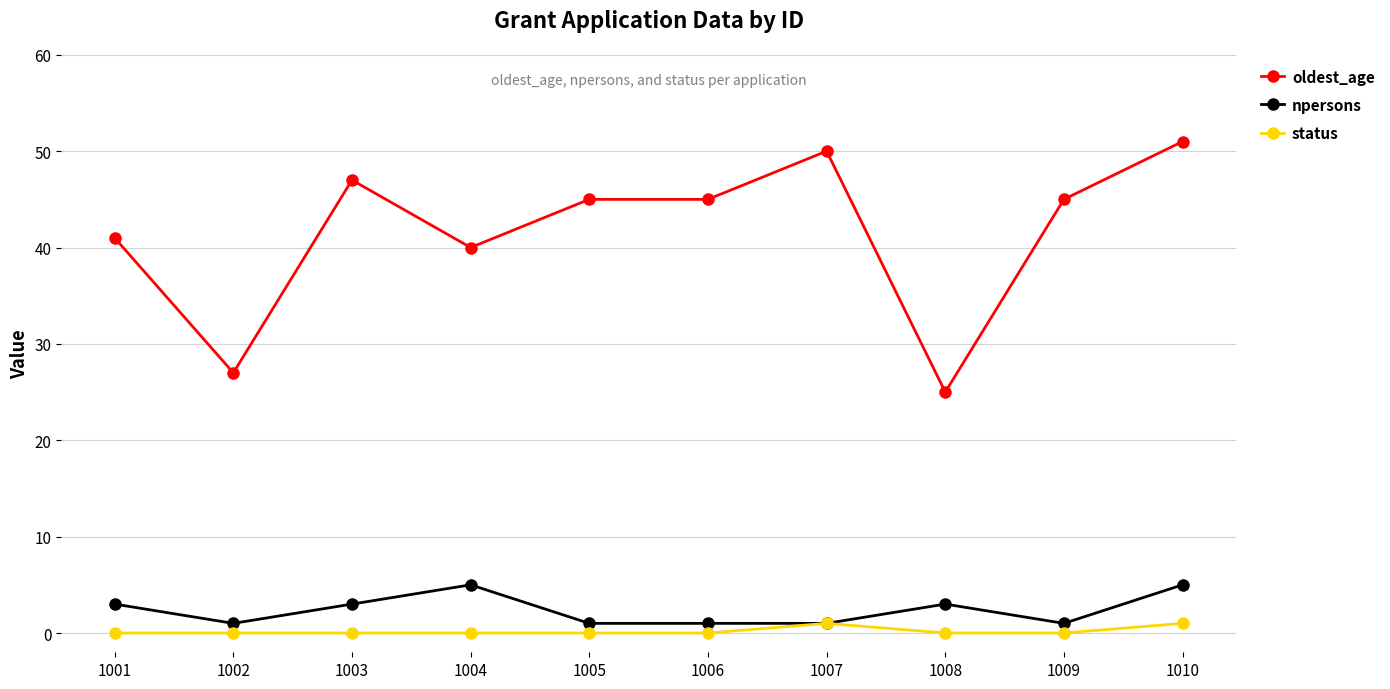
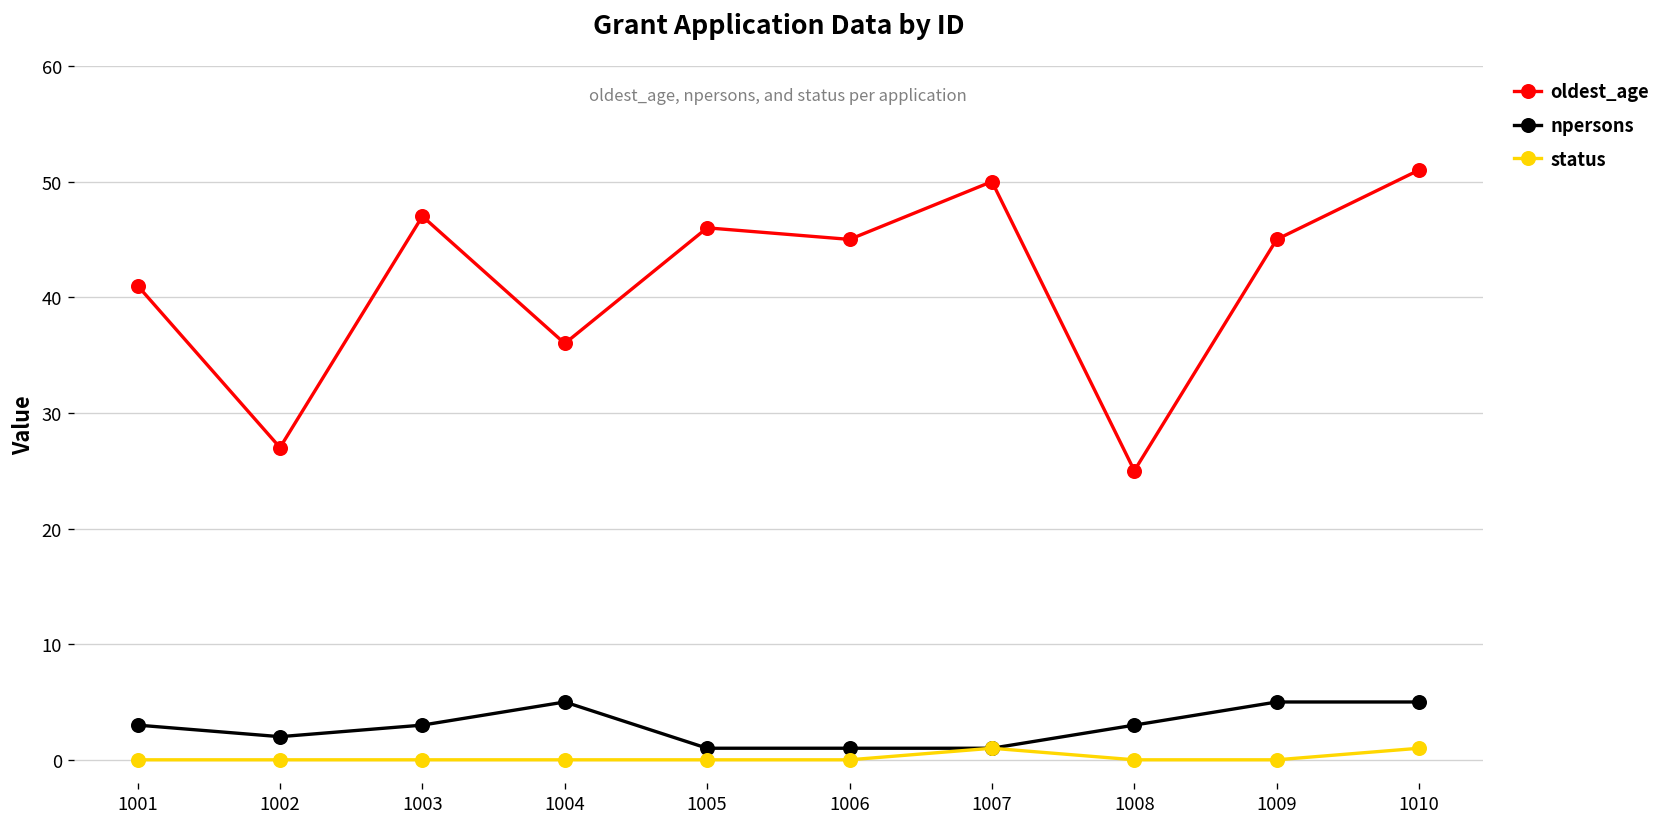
  {
    "oldest_age": {
      "1001": 41,
      "1002": 27,
      "1003": 47,
-     "1004": 40,
-     "1005": 45,
+     "1004": 36,
+     "1005": 46,
      "1006": 45,
      "1007": 50,
      "1008": 25,
      "1009": 45,
      "1010": 51
    },
    "npersons": {
      "1001": 3,
-     "1002": 1,
+     "1002": 2,
      "1003": 3,
      "1004": 5,
      "1005": 1,
      "1006": 1,
      "1008": 3,
-     "1009": 1,
+     "1009": 5,
      "1010": 5
    },
    "status": {
      "1001": 0,
      "1002": 0,
      "1003": 0,
      "1004": 0,
      "1005": 0,
      "1006": 0,
      "1008": 0,
      "1009": 0,
      "1010": 1
    }
  }
